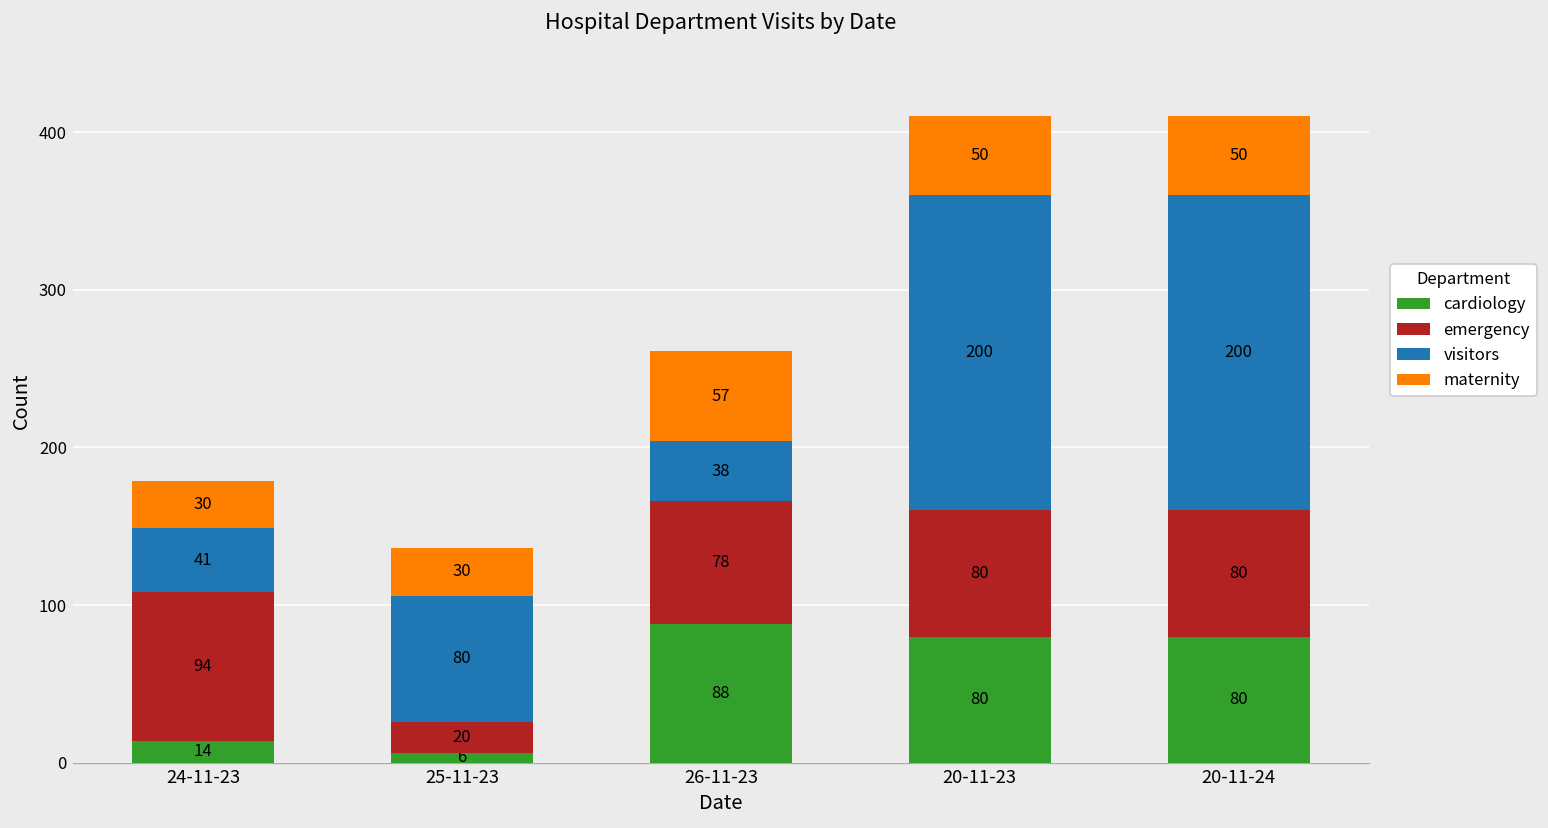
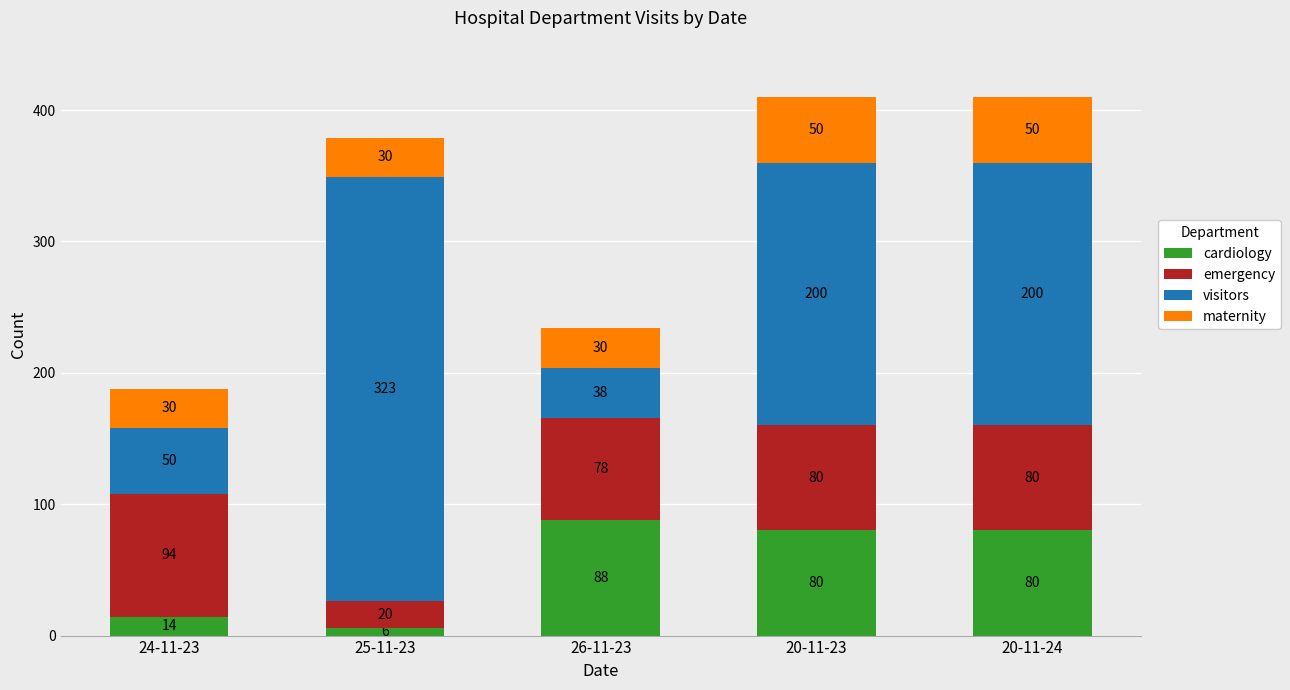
  {
    "cardiology": {
      "24-11-23": 14,
      "25-11-23": 6,
      "26-11-23": 88,
      "20-11-23": 80,
      "20-11-24": 80
    },
    "emergency": {
      "24-11-23": 94,
      "25-11-23": 20,
      "26-11-23": 78,
      "20-11-23": 80,
      "20-11-24": 80
    },
    "visitors": {
-     "24-11-23": 41,
-     "25-11-23": 80,
+     "24-11-23": 50,
+     "25-11-23": 323,
      "26-11-23": 38,
      "20-11-23": 200,
      "20-11-24": 200
    },
    "maternity": {
      "24-11-23": 30,
      "25-11-23": 30,
-     "26-11-23": 57,
+     "26-11-23": 30,
      "20-11-23": 50,
      "20-11-24": 50
    }
  }
